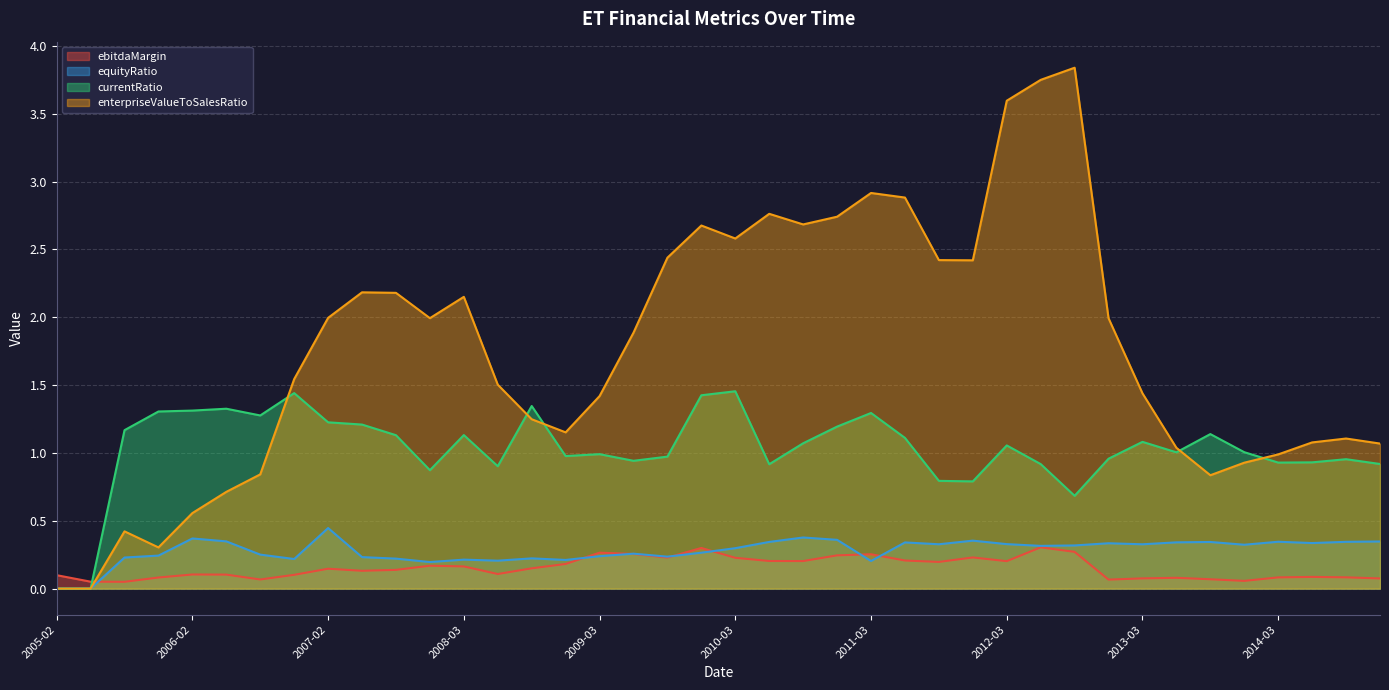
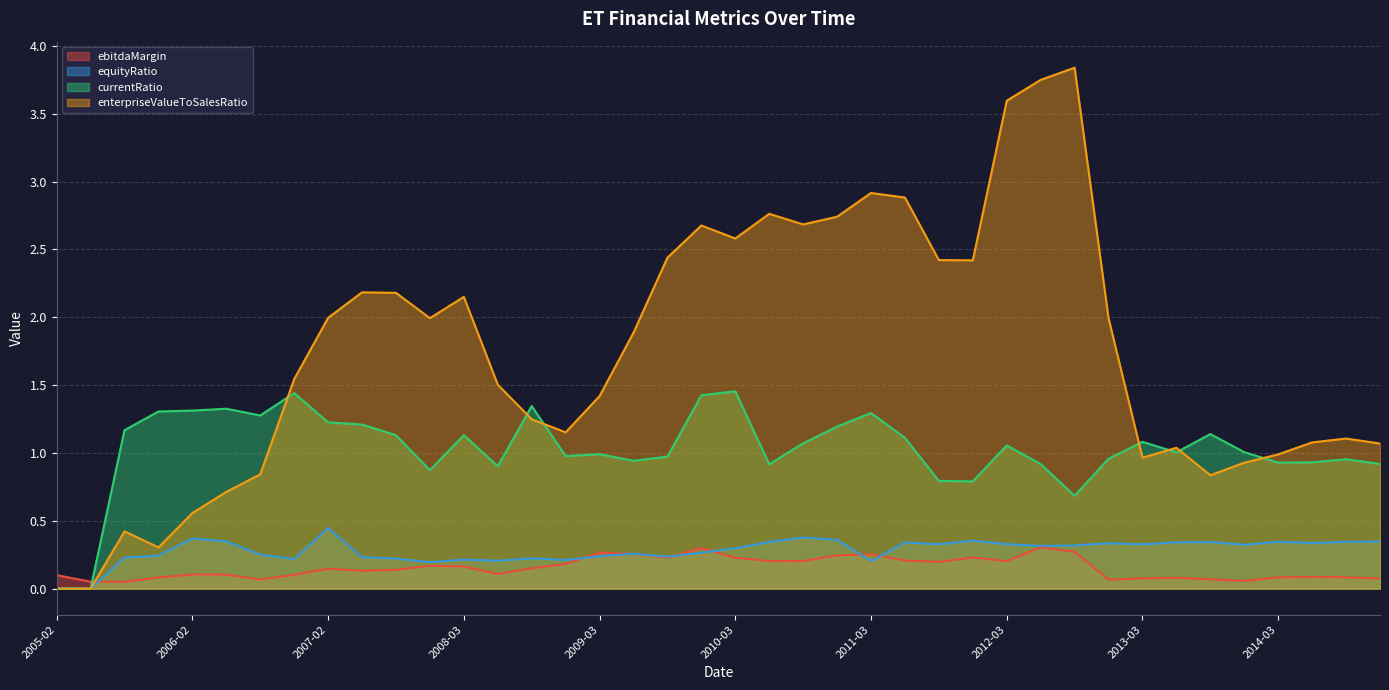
  {
    "ebitdaMargin": {
      "2005-02": 0.10,
      "2006-02": 0.10,
      "2007-02": 0.15,
      "2008-03": 0.16,
      "2009-03": 0.26,
      "2010-03": 0.23,
      "2011-03": 0.25,
      "2012-03": 0.20,
      "2013-03": 0.08,
      "2014-03": 0.08
    },
    "equityRatio": {
      "2006-02": 0.37,
      "2007-02": 0.45,
      "2008-03": 0.21,
      "2009-03": 0.24,
      "2010-03": 0.30,
      "2011-03": 0.20,
      "2012-03": 0.33,
      "2013-03": 0.33,
      "2014-03": 0.35
    },
    "currentRatio": {
      "2006-02": 1.31,
      "2007-02": 1.23,
      "2008-03": 1.13,
      "2009-03": 0.99,
      "2010-03": 1.45,
      "2011-03": 1.29,
      "2012-03": 1.06,
      "2013-03": 1.08,
      "2014-03": 0.93
    },
    "enterpriseValueToSalesRatio": {
      "2006-02": 0.56,
      "2007-02": 2.00,
      "2008-03": 2.15,
      "2009-03": 1.42,
      "2010-03": 2.58,
      "2011-03": 2.92,
      "2012-03": 3.60,
-     "2013-03": 1.44,
+     "2013-03": 0.97,
      "2014-03": 0.99
    }
  }
